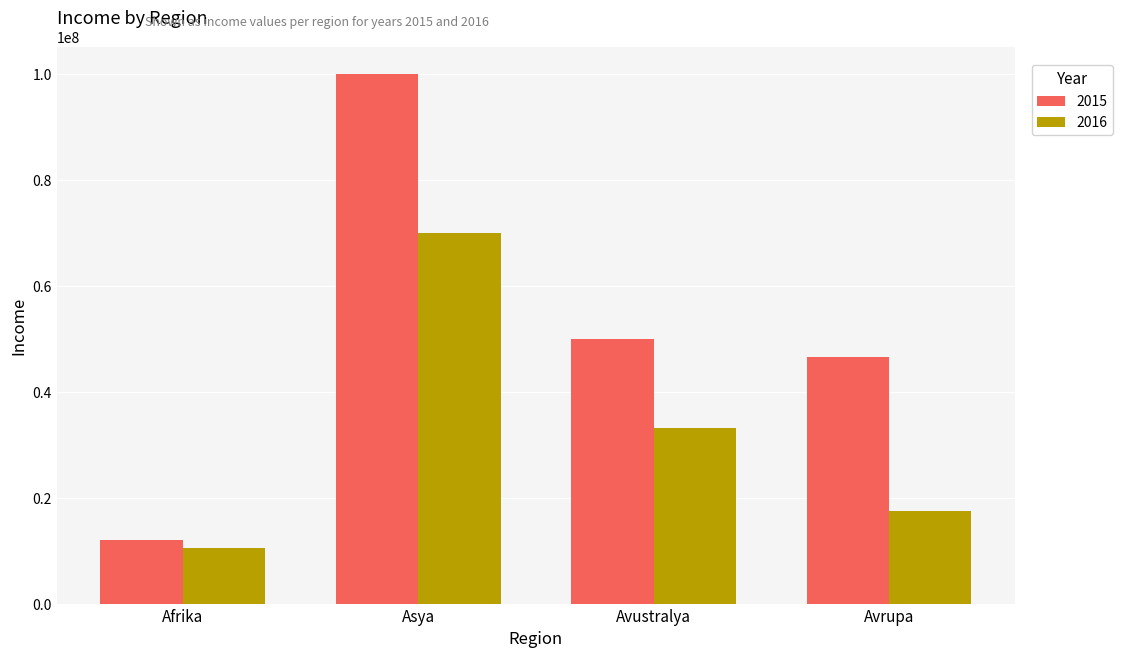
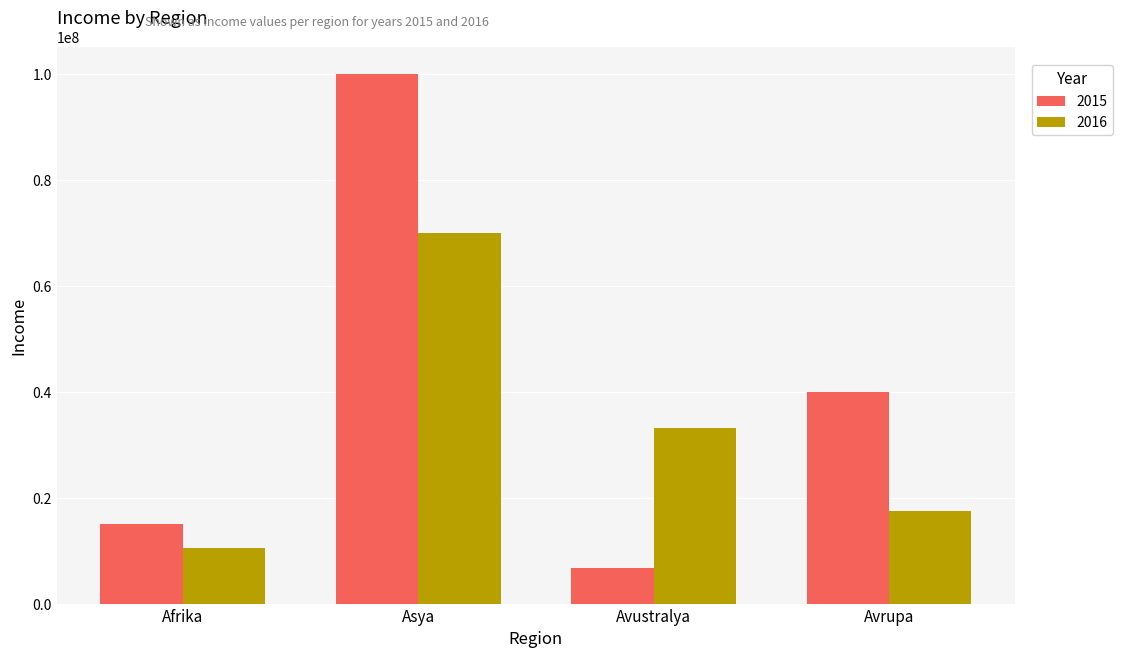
  {
    "2015": {
-     "Afrika": 12000000,
+     "Afrika": 15000000,
      "Asya": 100000000,
-     "Avustralya": 50000000,
-     "Avrupa": 47000000
+     "Avustralya": 7000000,
+     "Avrupa": 40000000
    },
    "2016": {
      "Afrika": 11000000,
      "Asya": 70000000,
      "Avustralya": 33000000,
      "Avrupa": 17000000
    }
  }
